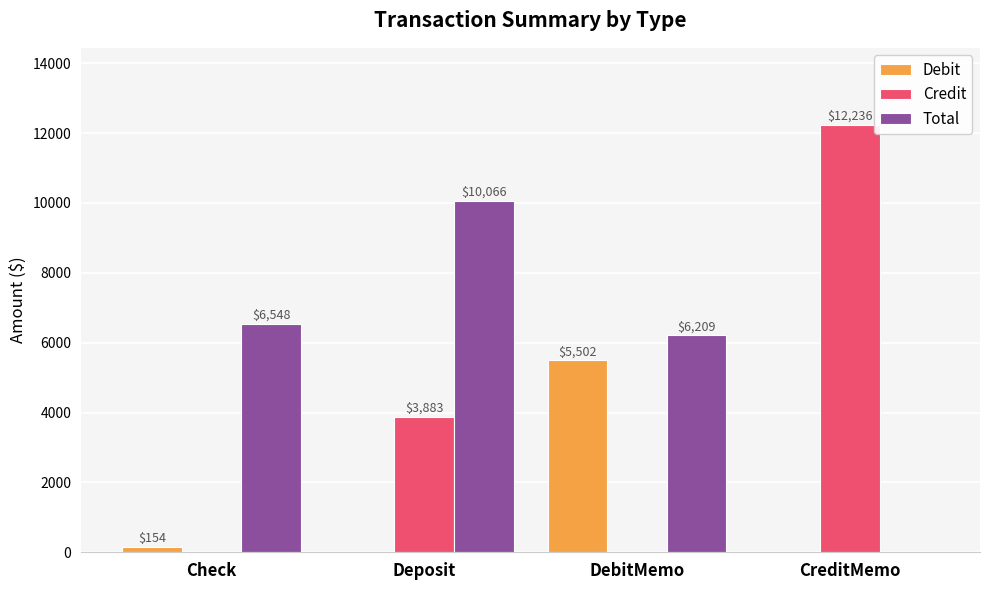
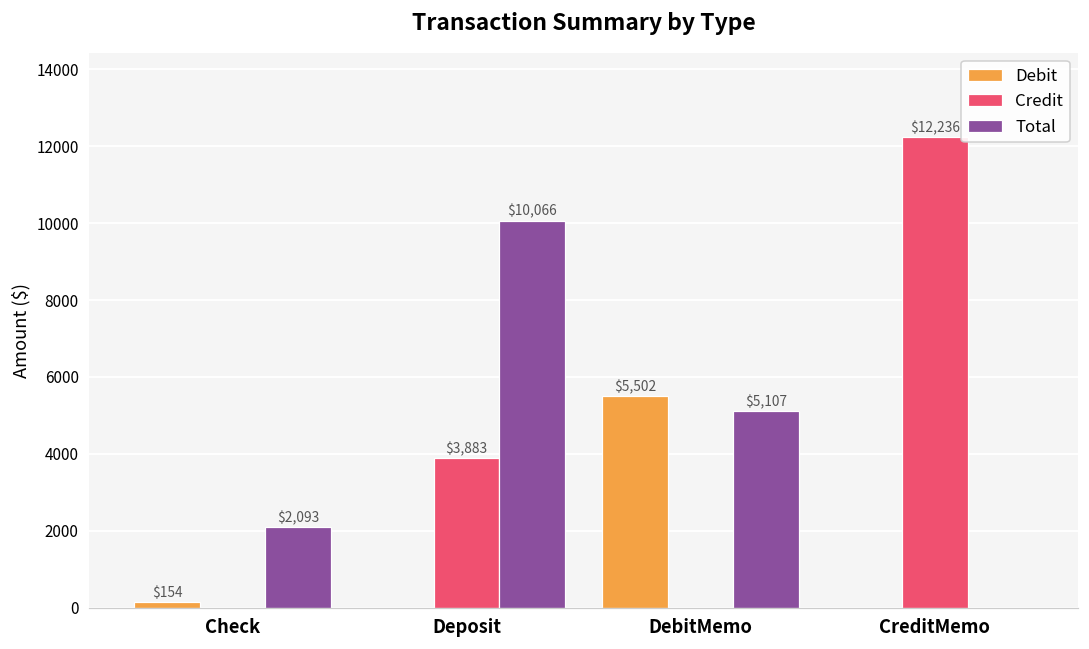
  {
    "Debit": {
      "Check": "$154",
      "DebitMemo": "$5,502"
    },
    "Credit": {
      "Deposit": "$3,883",
      "CreditMemo": "$12,236"
    },
    "Total": {
-     "Check": "$6,548",
+     "Check": "$2,093",
      "Deposit": "$10,066",
-     "DebitMemo": "$6,209"
+     "DebitMemo": "$5,107"
    }
  }
